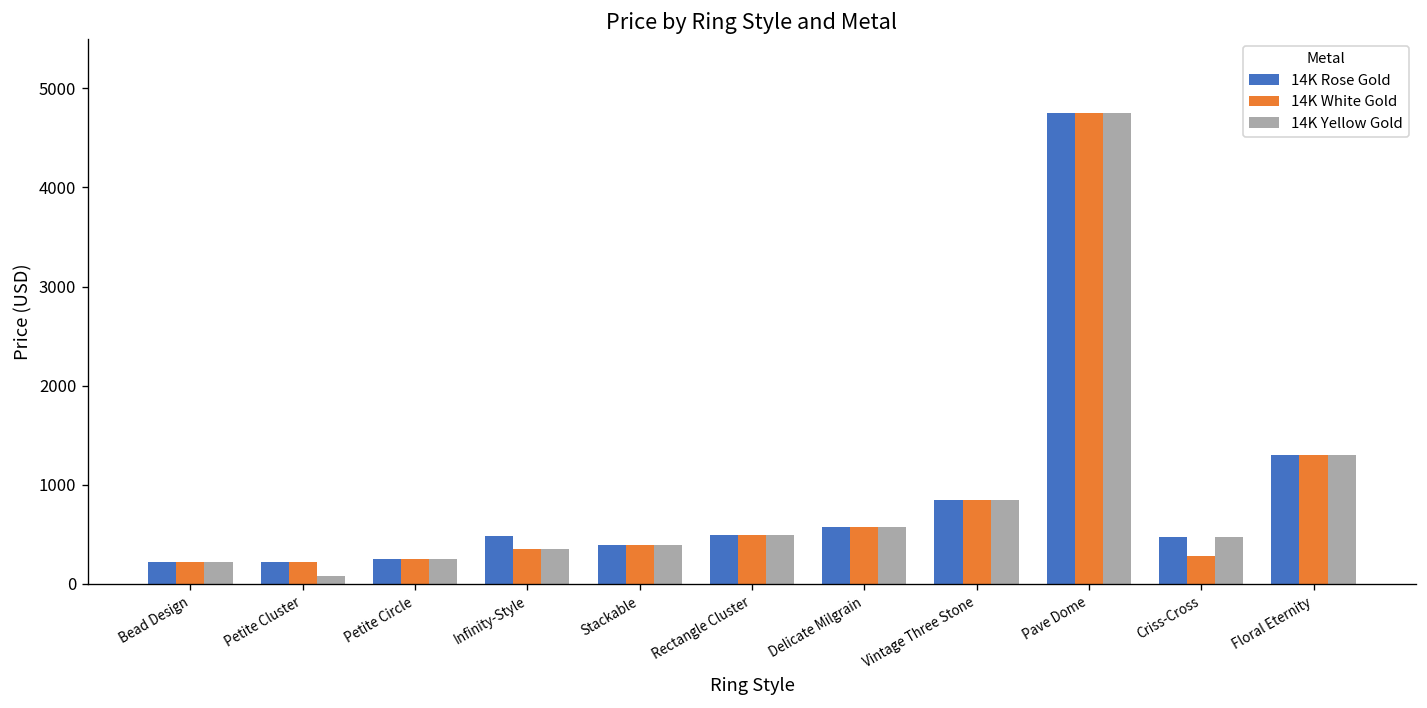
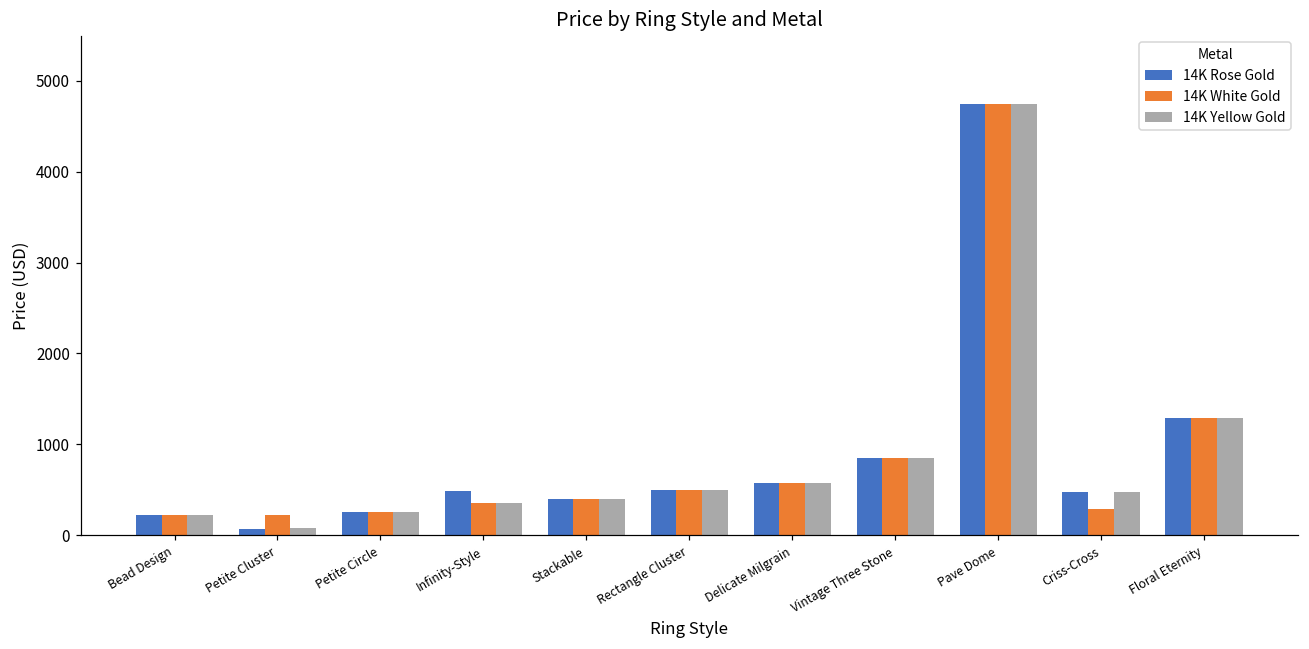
  {
    "14K Rose Gold": {
      "Bead Design": 200,
-     "Petite Cluster": 200,
+     "Petite Cluster": 100,
      "Petite Circle": 300,
      "Infinity-Style": 500,
      "Stackable": 400,
      "Rectangle Cluster": 500,
      "Delicate Milgrain": 600,
      "Vintage Three Stone": 900,
      "Pave Dome": 4800,
      "Criss-Cross": 500,
      "Floral Eternity": 1300
    },
    "14K White Gold": {
      "Bead Design": 200,
      "Petite Cluster": 200,
      "Petite Circle": 300,
      "Infinity-Style": 400,
      "Stackable": 400,
      "Rectangle Cluster": 500,
      "Delicate Milgrain": 600,
      "Vintage Three Stone": 900,
      "Pave Dome": 4800,
      "Criss-Cross": 300,
      "Floral Eternity": 1300
    },
    "14K Yellow Gold": {
      "Bead Design": 200,
      "Petite Cluster": 100,
      "Petite Circle": 300,
      "Infinity-Style": 400,
      "Stackable": 400,
      "Rectangle Cluster": 500,
      "Delicate Milgrain": 600,
      "Vintage Three Stone": 900,
      "Pave Dome": 4800,
      "Criss-Cross": 500,
      "Floral Eternity": 1300
    }
  }
